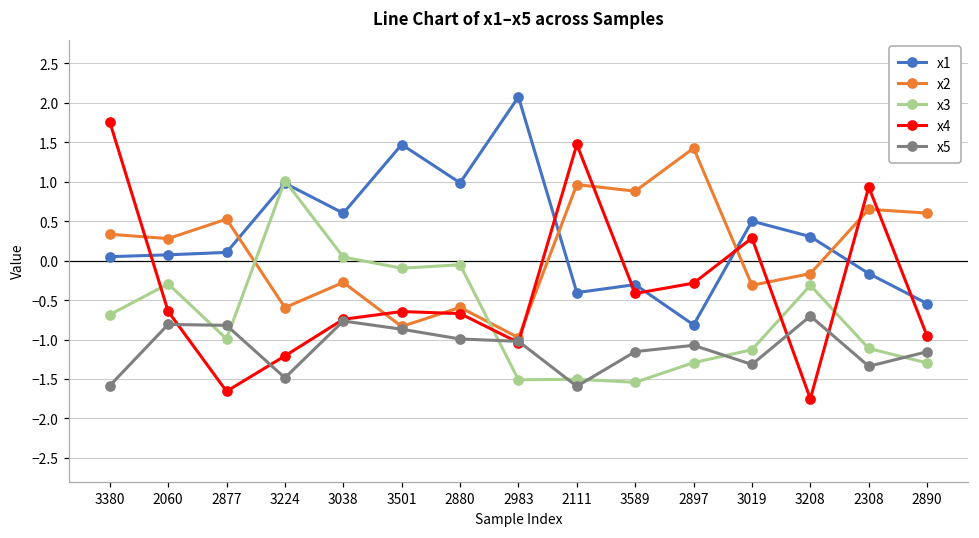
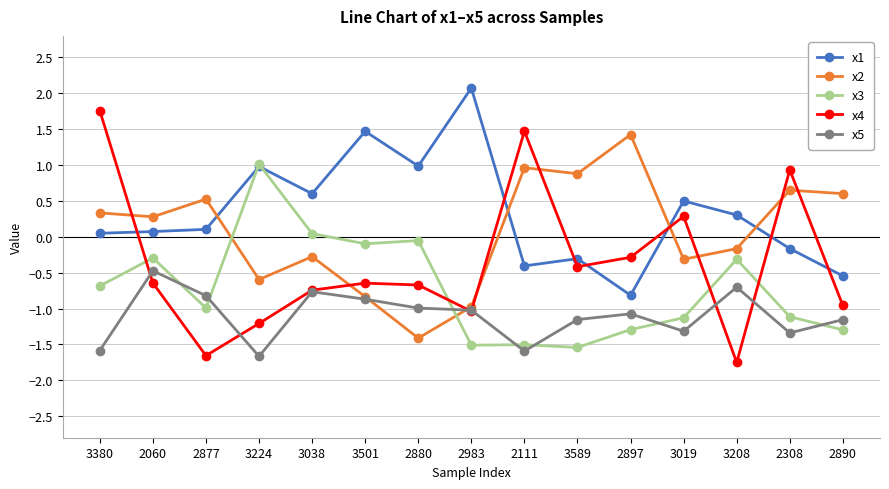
  {
    "x1": {
      "3380": 0.0,
      "2060": 0.1,
      "2877": 0.1,
      "3038": 0.6,
      "3501": 1.5,
      "2880": 1.0,
      "2983": 2.1,
      "2111": -0.4,
      "3589": -0.3,
      "2897": -0.8,
      "3019": 0.5,
      "3208": 0.3,
      "2308": -0.2,
      "2890": -0.5
    },
    "x2": {
      "3380": 0.3,
      "2060": 0.3,
      "2877": 0.5,
      "3224": -0.6,
      "3038": -0.3,
-     "2880": -0.6,
+     "2880": -1.4,
      "2983": -1.0,
      "2111": 1.0,
      "3589": 0.9,
      "2897": 1.4,
      "3019": -0.3,
      "3208": -0.2,
      "2308": 0.6,
      "2890": 0.6
    },
    "x3": {
      "3380": -0.7,
      "2060": -0.3,
      "2877": -1.0,
      "3038": 0.0,
      "3501": -0.1,
      "2880": -0.1,
      "2983": -1.5,
      "2111": -1.5,
      "3589": -1.5,
      "2897": -1.3,
      "3019": -1.1,
      "3208": -0.3,
      "2308": -1.1,
      "2890": -1.3
    },
    "x4": {
      "3380": 1.8,
      "2060": -0.6,
      "2877": -1.7,
      "3224": -1.2,
      "3501": -0.6,
      "2880": -0.7,
      "2111": 1.5,
      "3589": -0.4,
      "2897": -0.3,
      "3019": 0.3,
      "3208": -1.8,
      "2308": 0.9,
      "2890": -1.0
    },
    "x5": {
      "3380": -1.6,
-     "2060": -0.8,
+     "2060": -0.5,
      "2877": -0.8,
-     "3224": -1.5,
+     "3224": -1.7,
      "2880": -1.0,
      "2111": -1.6,
      "3589": -1.2,
      "2897": -1.1,
      "3019": -1.3,
      "3208": -0.7,
      "2308": -1.3,
      "2890": -1.2
    }
  }
